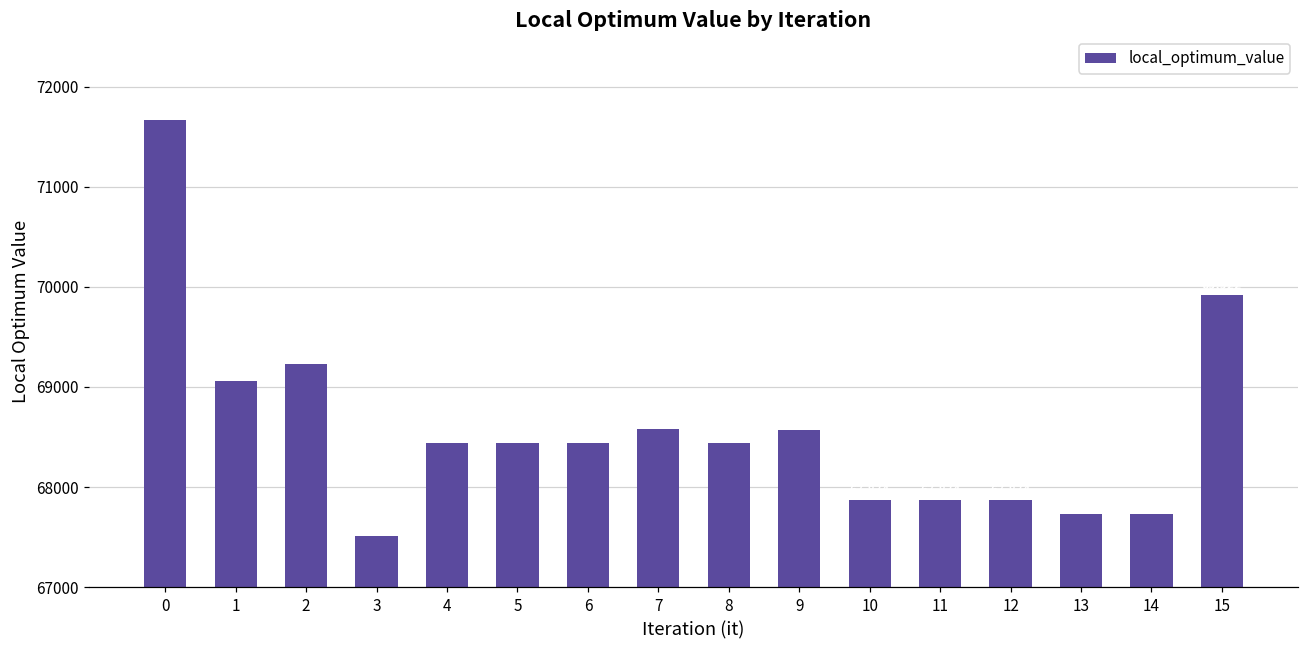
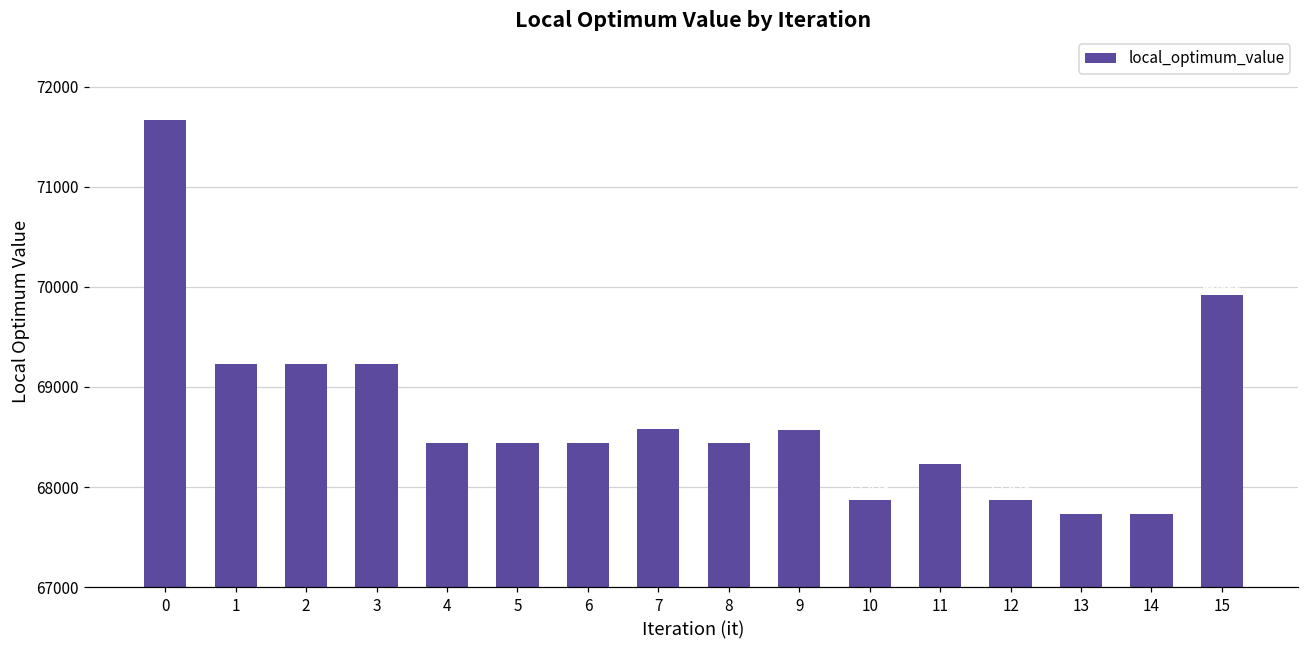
  {
    "0": 71700,
-   "1": 69100,
+   "1": 69200,
    "2": 69200,
-   "3": 67500,
+   "3": 69200,
    "4": 68400,
    "5": 68400,
    "6": 68400,
    "7": 68600,
    "8": 68400,
    "9": 68600,
    "10": 67900,
-   "11": 67900,
+   "11": 68200,
    "12": 67900,
    "13": 67700,
    "14": 67700,
    "15": 69900
  }
